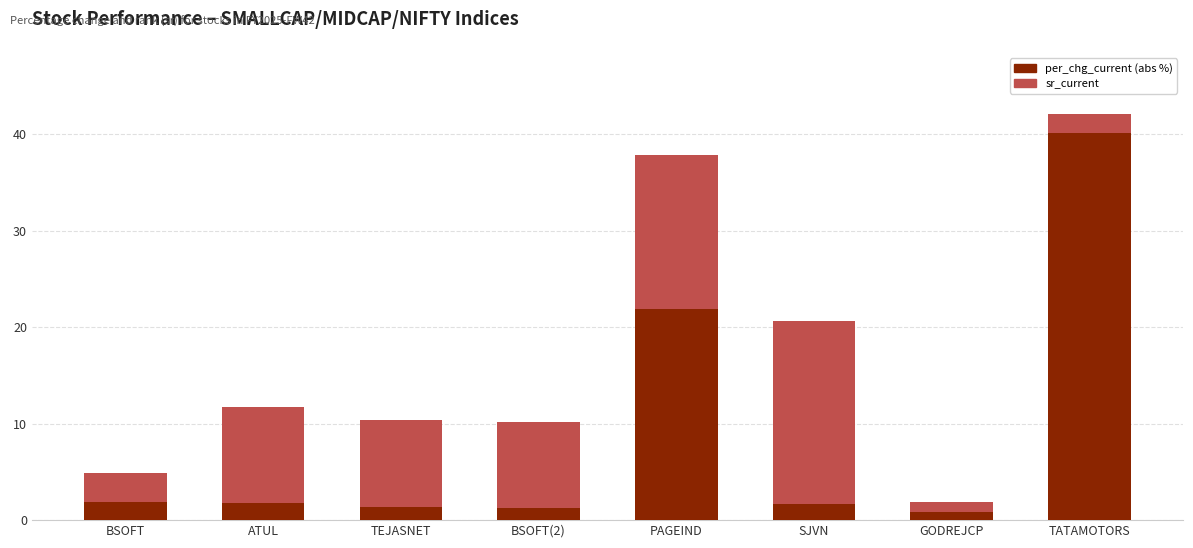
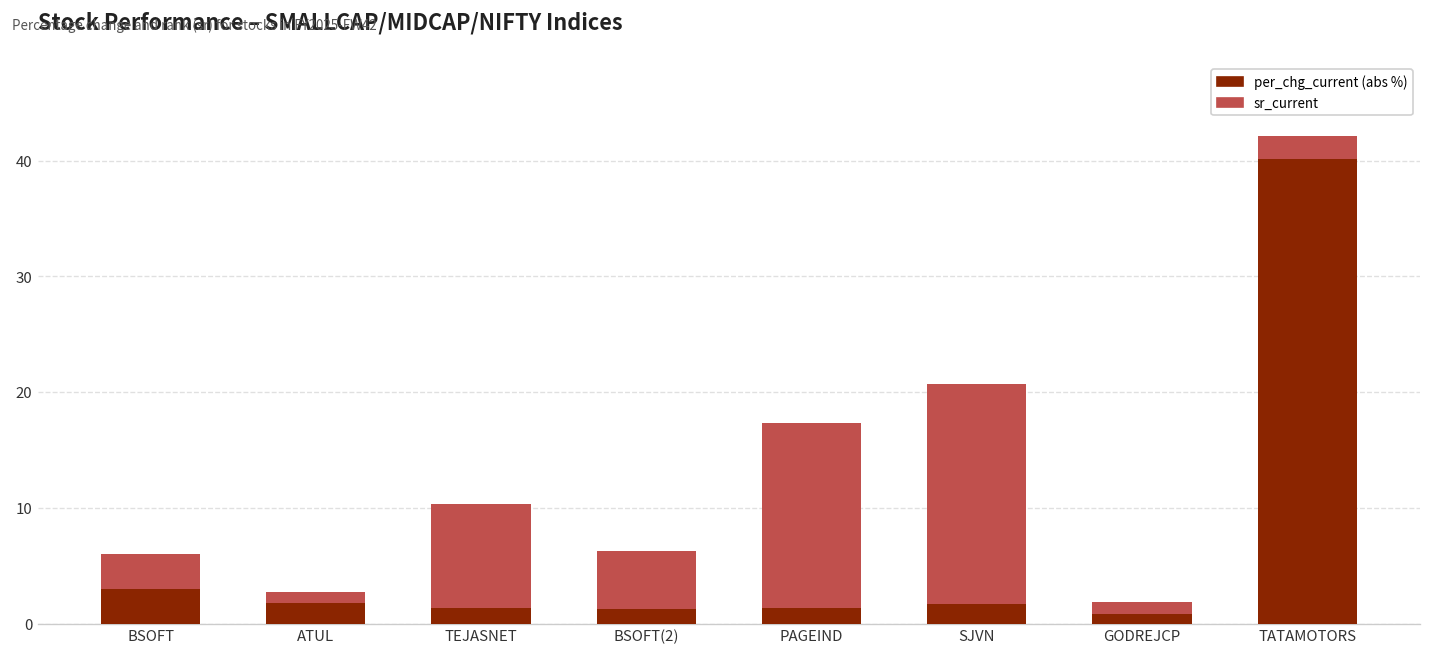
  {
    "per_chg_current (abs %)": {
-     "BSOFT": 2,
+     "BSOFT": 3,
      "ATUL": 2,
      "TEJASNET": 1,
      "BSOFT(2)": 1,
-     "PAGEIND": 22,
+     "PAGEIND": 1,
      "SJVN": 2,
      "GODREJCP": 1,
      "TATAMOTORS": 40
    },
    "sr_current": {
      "BSOFT": 3,
-     "ATUL": 10,
+     "ATUL": 1,
      "TEJASNET": 9,
-     "BSOFT(2)": 9,
+     "BSOFT(2)": 5,
      "PAGEIND": 16,
      "SJVN": 19,
      "GODREJCP": 1,
      "TATAMOTORS": 2
    }
  }
